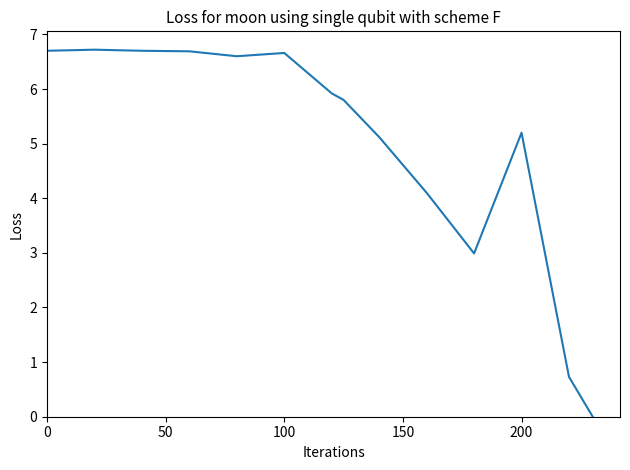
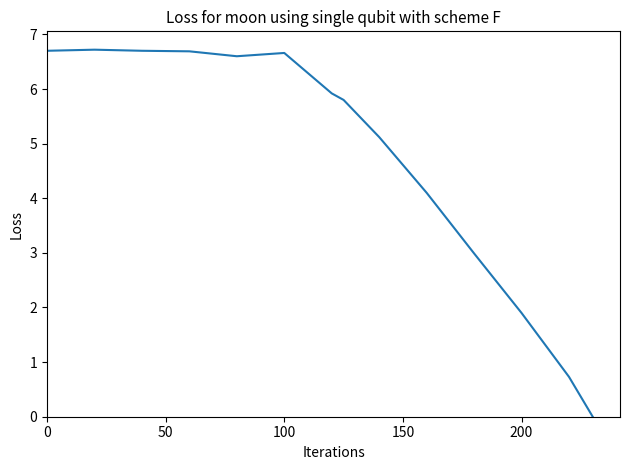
  {
    "0": 6.7,
    "100": 6.7,
-   "200": 5.2
+   "200": 1.9
  }
